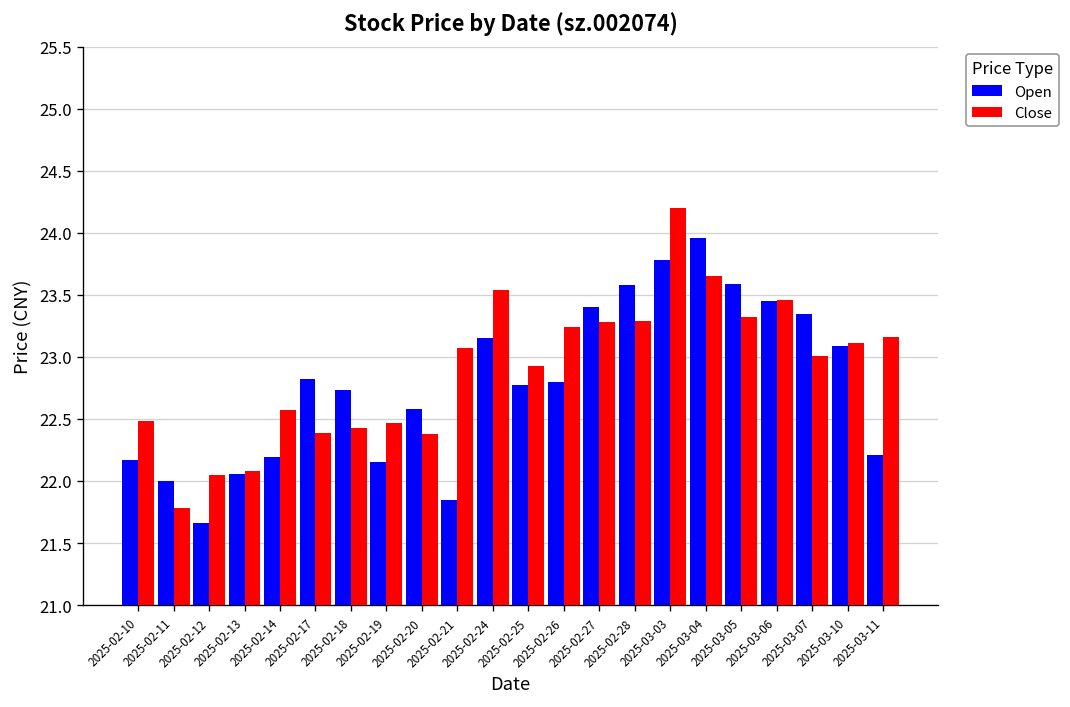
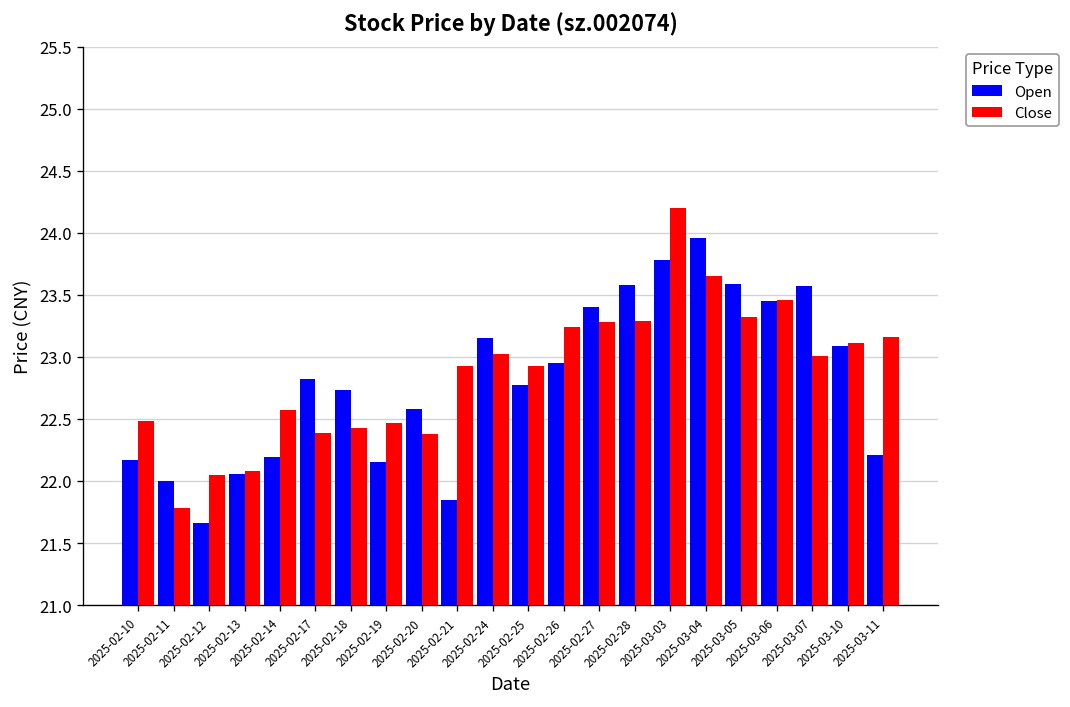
  {
    "Open": {
      "2025-02-10": 22.17,
      "2025-02-11": 22.00,
      "2025-02-12": 21.66,
      "2025-02-13": 22.06,
      "2025-02-14": 22.19,
      "2025-02-17": 22.82,
      "2025-02-18": 22.73,
      "2025-02-19": 22.15,
      "2025-02-20": 22.58,
      "2025-02-21": 21.85,
      "2025-02-24": 23.15,
      "2025-02-25": 22.77,
-     "2025-02-26": 22.80,
+     "2025-02-26": 22.95,
      "2025-02-27": 23.40,
      "2025-02-28": 23.58,
      "2025-03-03": 23.78,
      "2025-03-04": 23.96,
      "2025-03-05": 23.59,
      "2025-03-06": 23.45,
-     "2025-03-07": 23.35,
+     "2025-03-07": 23.57,
      "2025-03-10": 23.09,
      "2025-03-11": 22.21
    },
    "Close": {
      "2025-02-10": 22.48,
      "2025-02-11": 21.78,
      "2025-02-12": 22.05,
      "2025-02-13": 22.08,
      "2025-02-14": 22.57,
      "2025-02-17": 22.39,
      "2025-02-18": 22.43,
      "2025-02-19": 22.47,
      "2025-02-20": 22.38,
-     "2025-02-21": 23.07,
-     "2025-02-24": 23.54,
+     "2025-02-21": 22.93,
+     "2025-02-24": 23.02,
      "2025-02-25": 22.93,
      "2025-02-26": 23.24,
      "2025-02-27": 23.28,
      "2025-02-28": 23.29,
      "2025-03-03": 24.20,
      "2025-03-04": 23.65,
      "2025-03-05": 23.32,
      "2025-03-06": 23.46,
      "2025-03-07": 23.01,
      "2025-03-10": 23.11,
      "2025-03-11": 23.16
    }
  }
